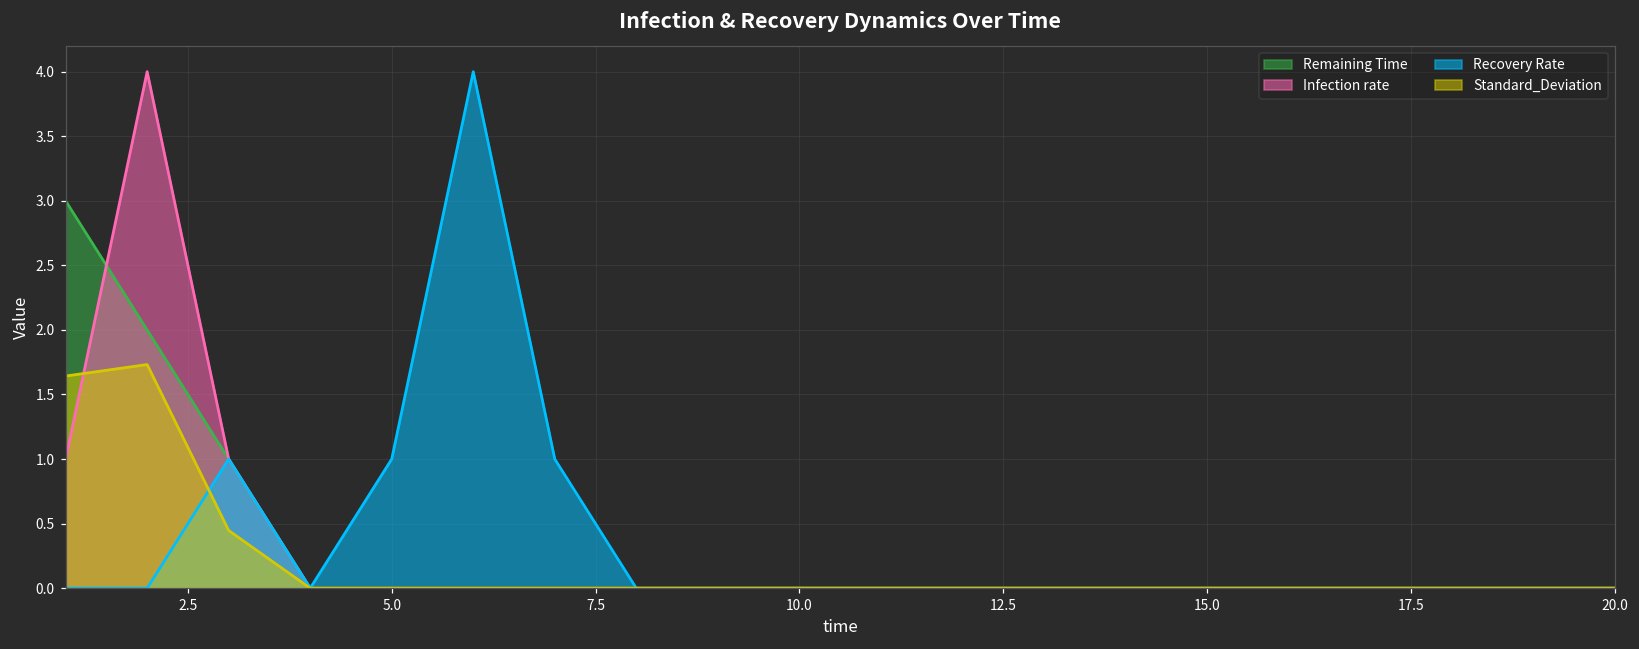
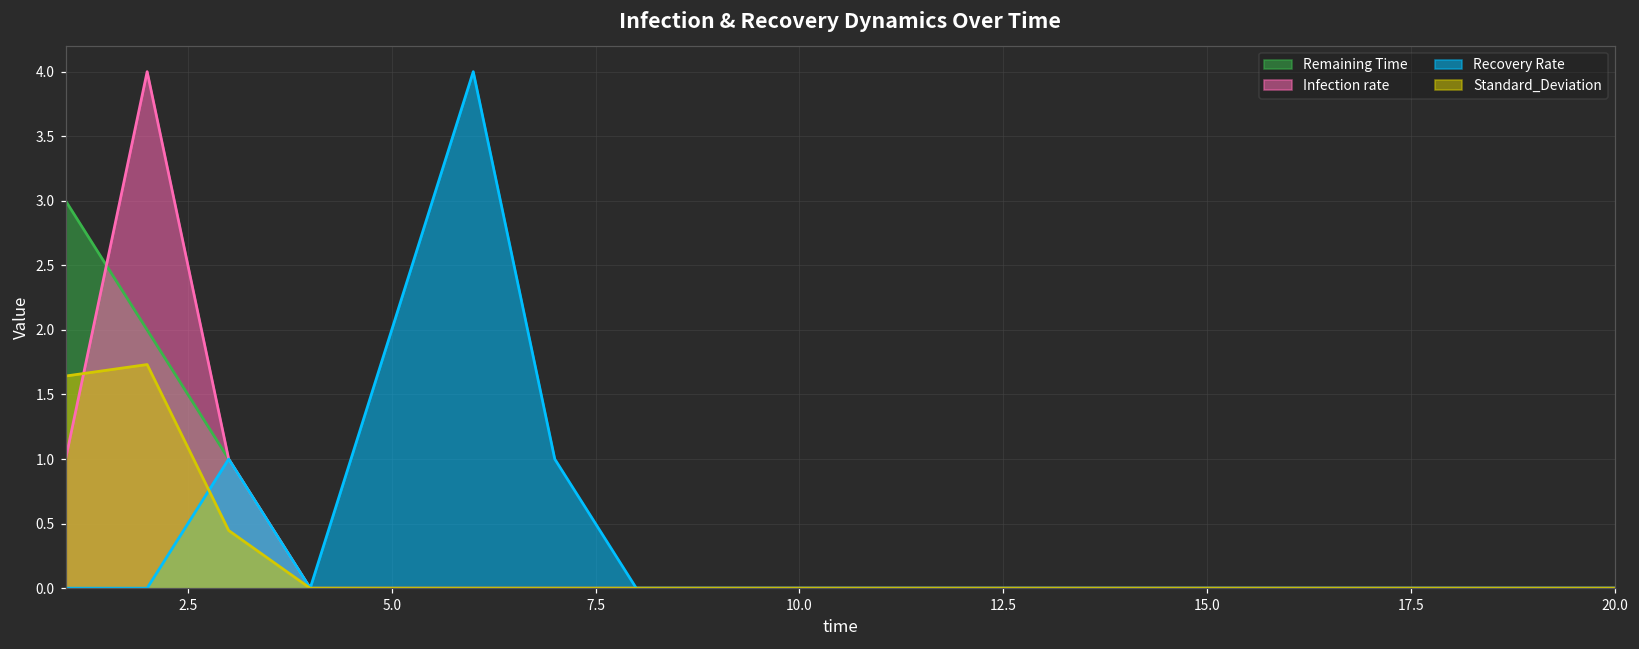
  {
    "Recovery Rate": {
-     "5.0": 1
+     "5.0": 2
    }
  }
